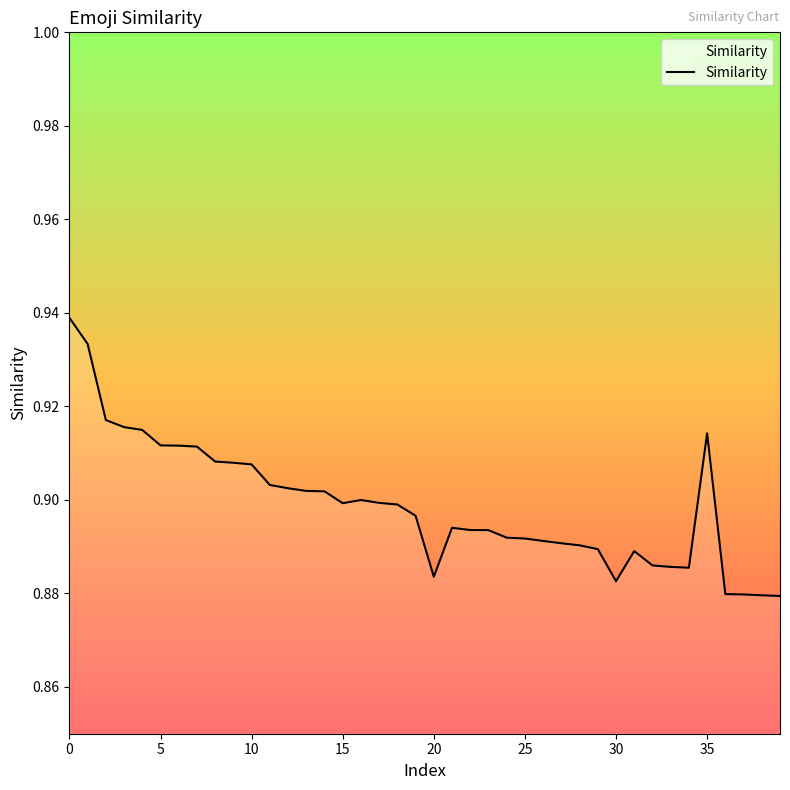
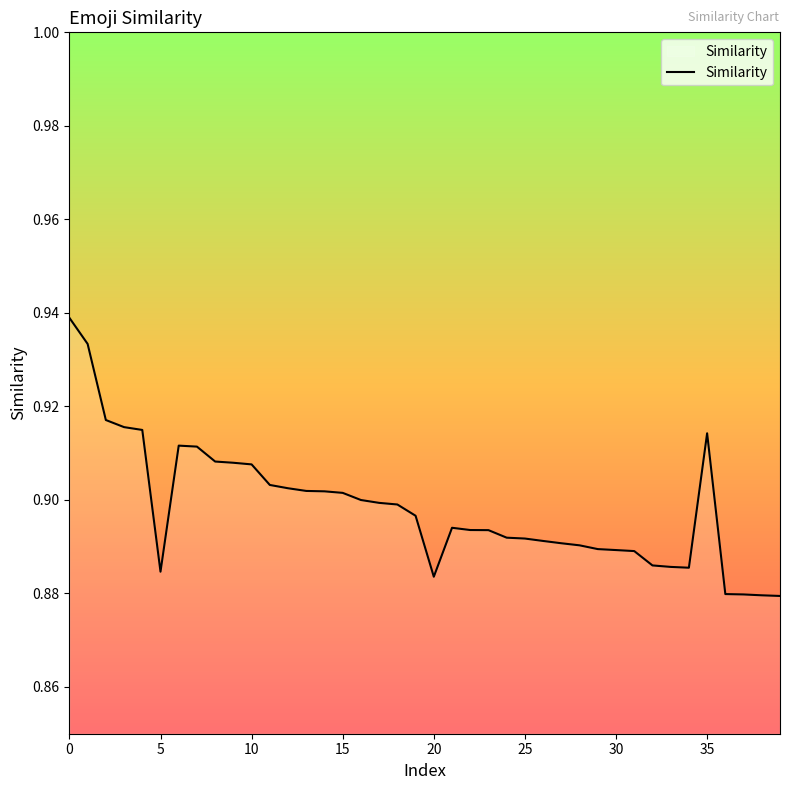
  {
    "0": 0.939,
-   "5": 0.912,
+   "5": 0.885,
    "10": 0.908,
-   "15": 0.899,
+   "15": 0.902,
    "20": 0.884,
    "25": 0.892,
-   "30": 0.883,
+   "30": 0.889,
    "35": 0.914
  }
